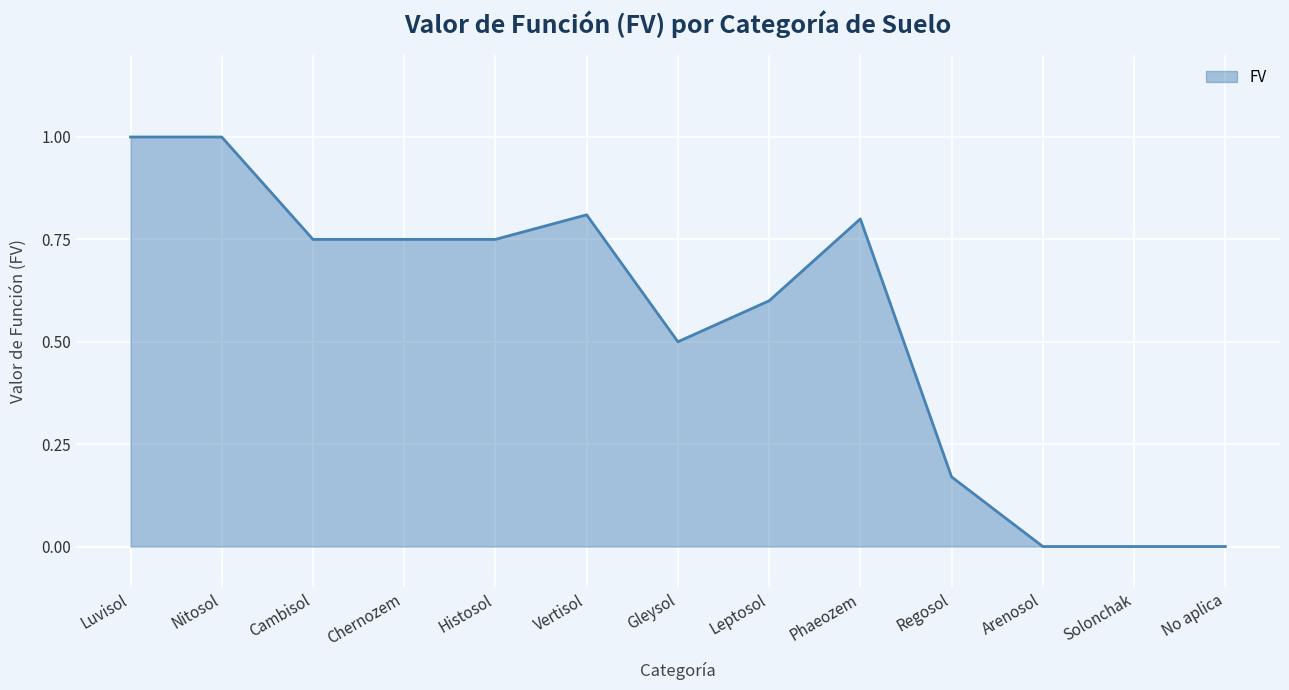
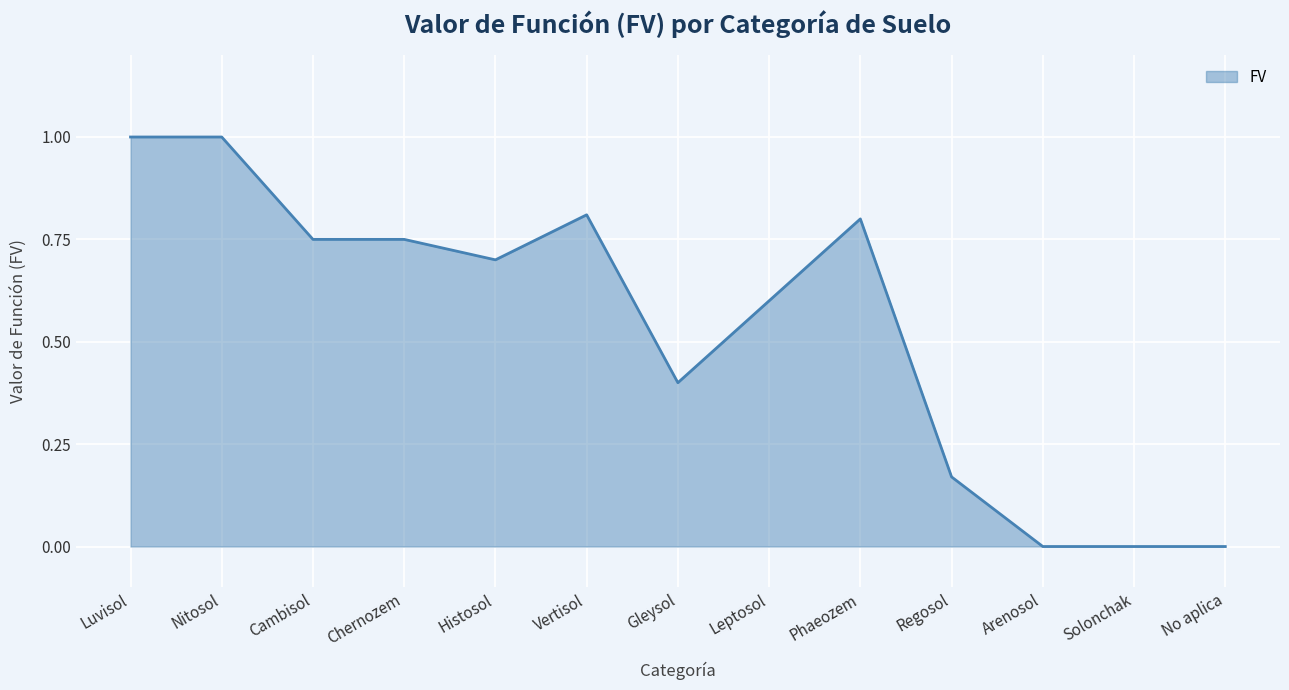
  {
    "Luvisol": 1.00,
    "Nitosol": 1.00,
    "Cambisol": 0.75,
    "Chernozem": 0.75,
-   "Histosol": 0.75,
+   "Histosol": 0.70,
    "Vertisol": 0.81,
-   "Gleysol": 0.5,
+   "Gleysol": 0.4,
    "Leptosol": 0.60,
    "Phaeozem": 0.80,
    "Regosol": 0.17,
    "Arenosol": 0.00,
    "Solonchak": 0.00,
    "No aplica": 0.00
  }
